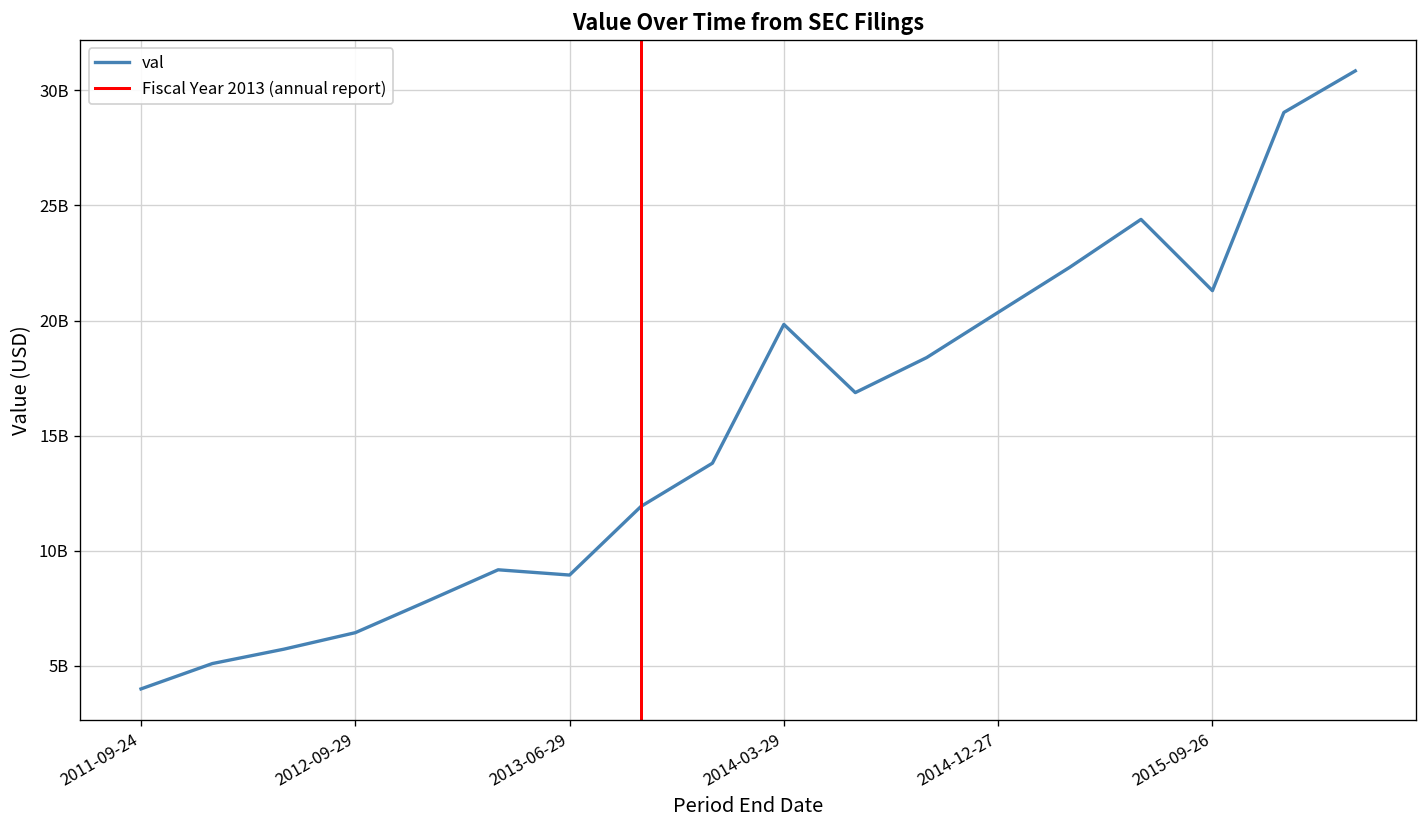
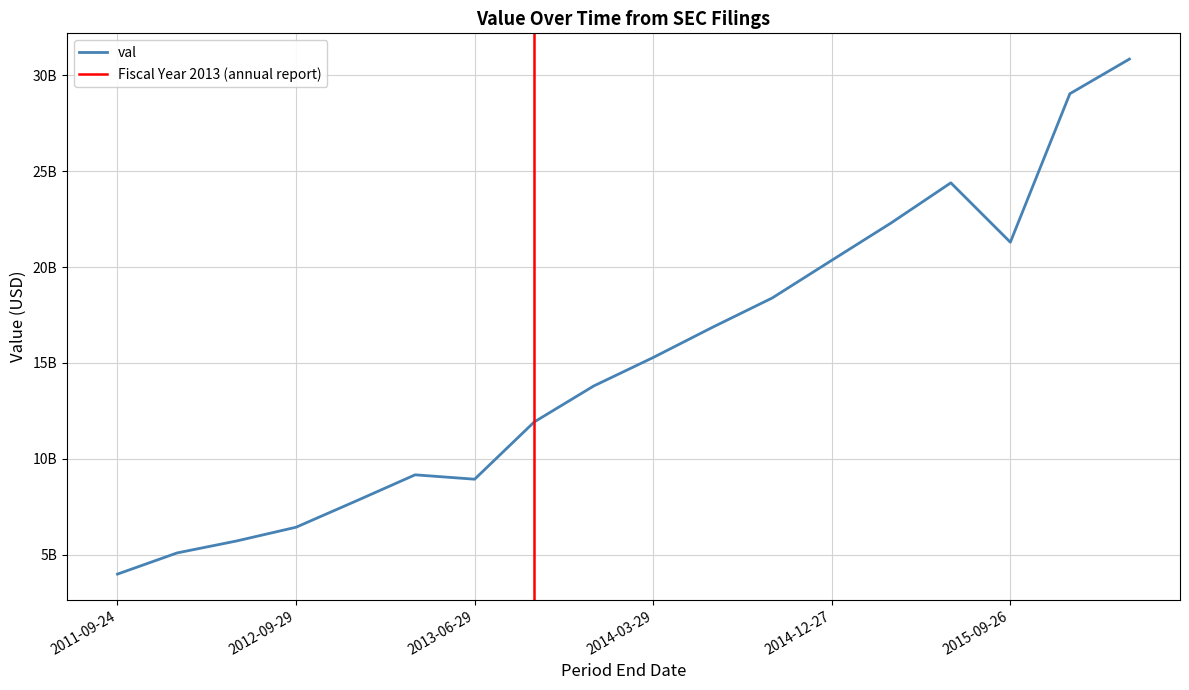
  {
    "2011-09-24": 4000000000,
    "2012-09-29": 6400000000,
    "2013-06-29": 8900000000,
-   "2014-03-29": 19800000000,
+   "2014-03-29": 15300000000,
    "2014-12-27": 20400000000,
    "2015-09-26": 21300000000
  }
